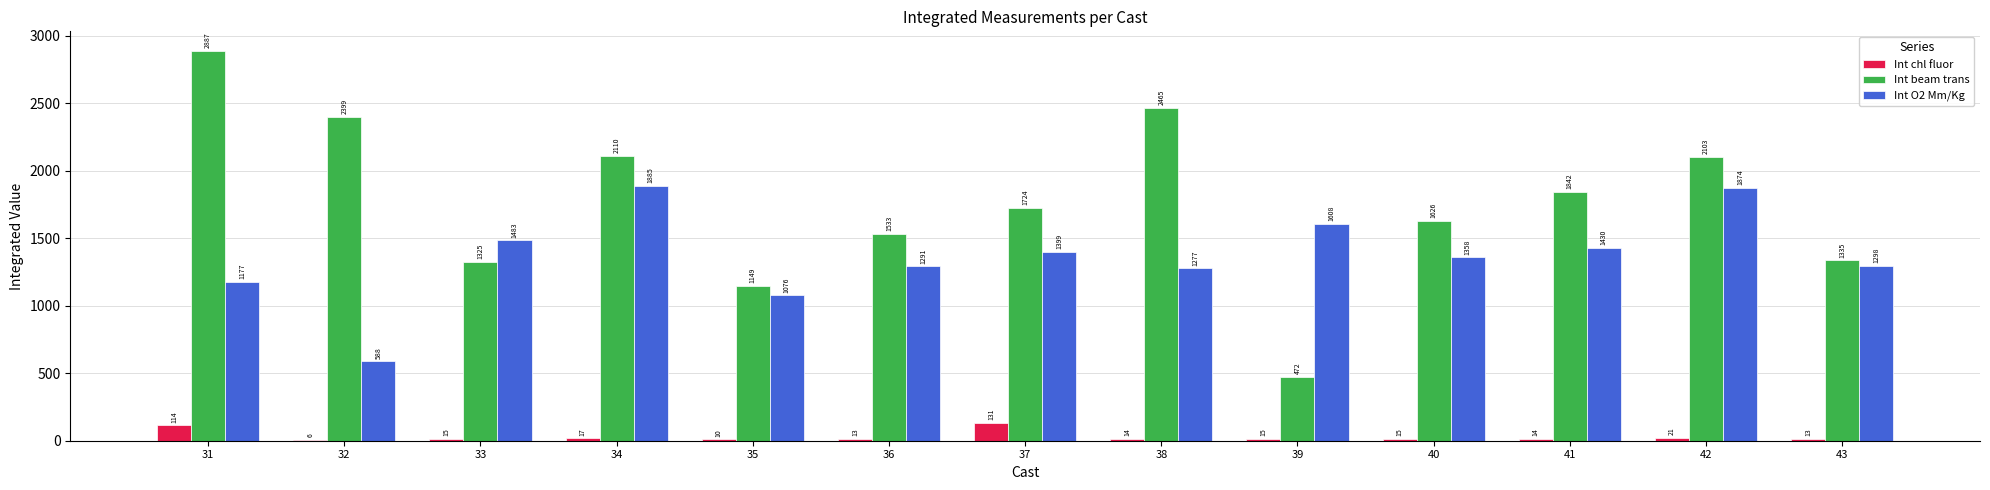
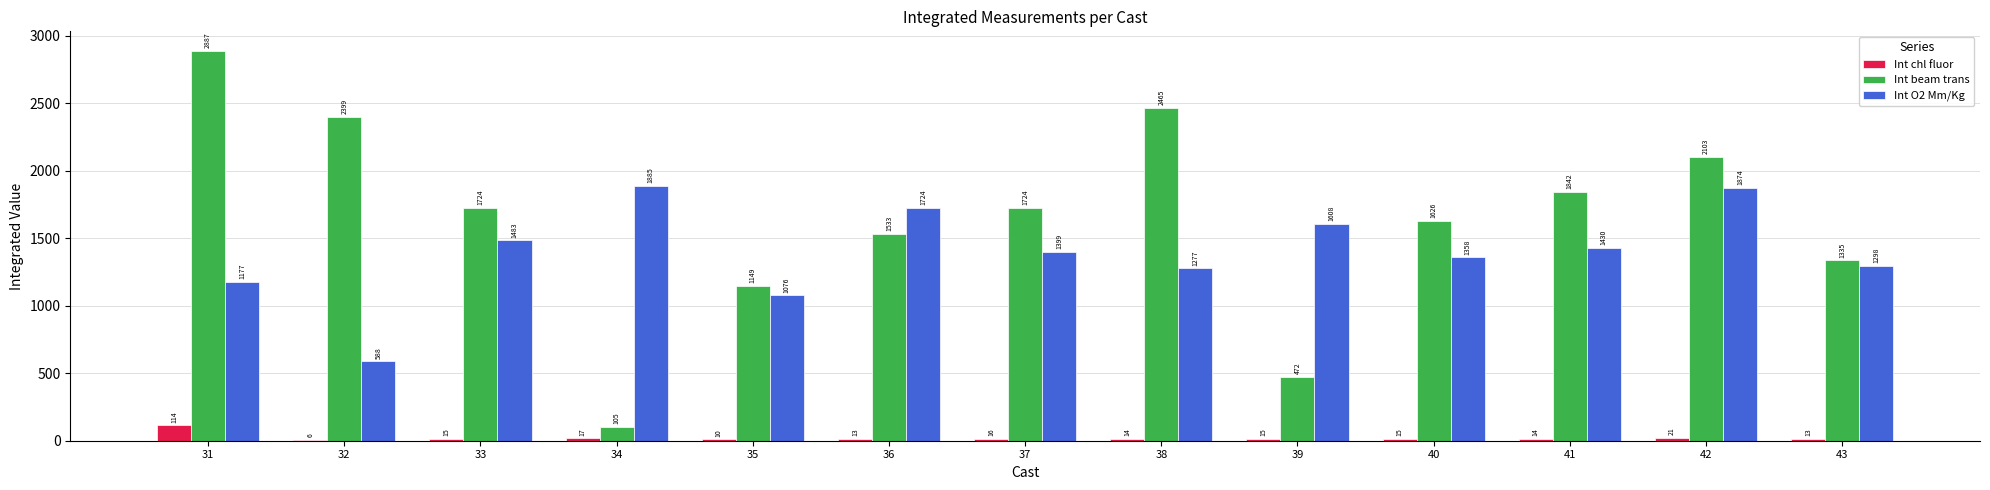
  {
    "Int chl fluor": {
      "31": 114,
      "32": 6,
      "33": 15,
      "34": 17,
      "35": 10,
      "36": 13,
-     "37": 131,
+     "37": 16,
      "38": 14,
      "39": 15,
      "40": 15,
      "41": 14,
      "42": 21,
      "43": 13
    },
    "Int beam trans": {
      "31": 2887,
      "32": 2399,
-     "33": 1325,
-     "34": 2110,
+     "33": 1724,
+     "34": 105,
      "35": 1149,
      "36": 1533,
      "37": 1724,
      "38": 2465,
      "39": 472,
      "40": 1626,
      "41": 1842,
      "42": 2103,
      "43": 1335
    },
    "Int O2 Mm/Kg": {
      "31": 1177,
      "32": 588,
      "33": 1483,
      "34": 1885,
      "35": 1076,
-     "36": 1291,
+     "36": 1724,
      "37": 1399,
      "38": 1277,
      "39": 1608,
      "40": 1358,
      "41": 1430,
      "42": 1874,
      "43": 1298
    }
  }
